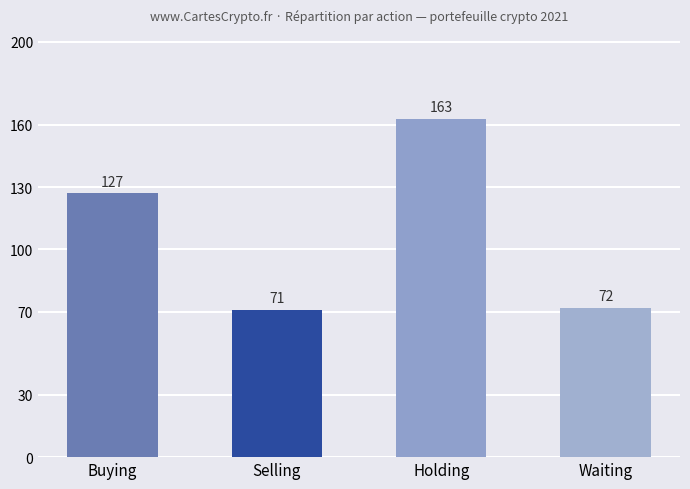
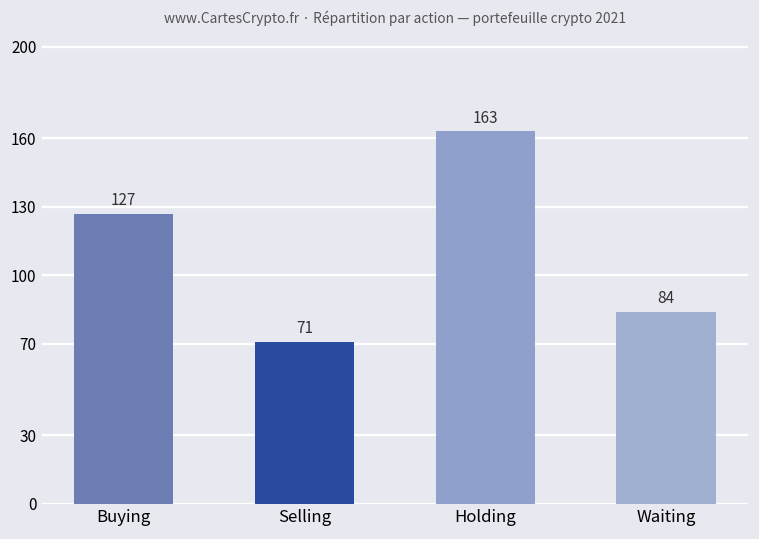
  {
    "Buying": 127,
    "Selling": 71,
    "Holding": 163,
-   "Waiting": 72
+   "Waiting": 84
  }
